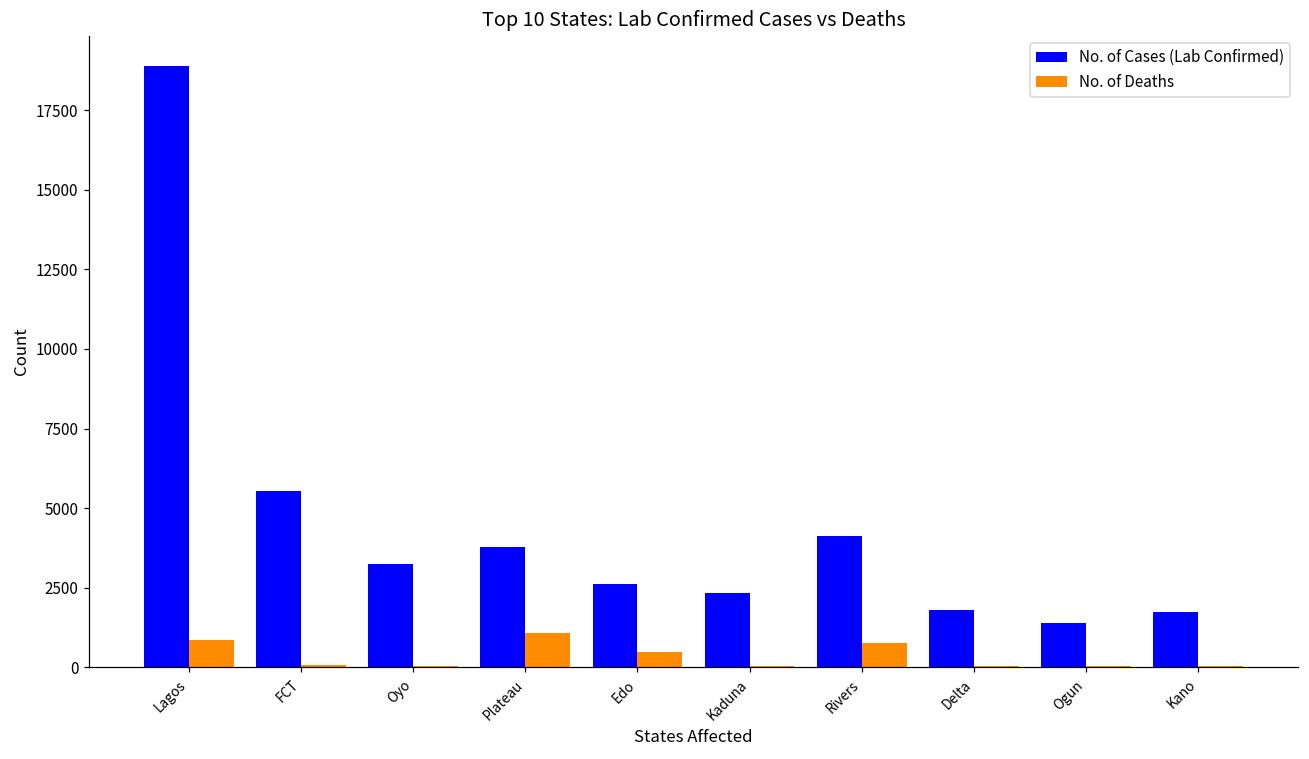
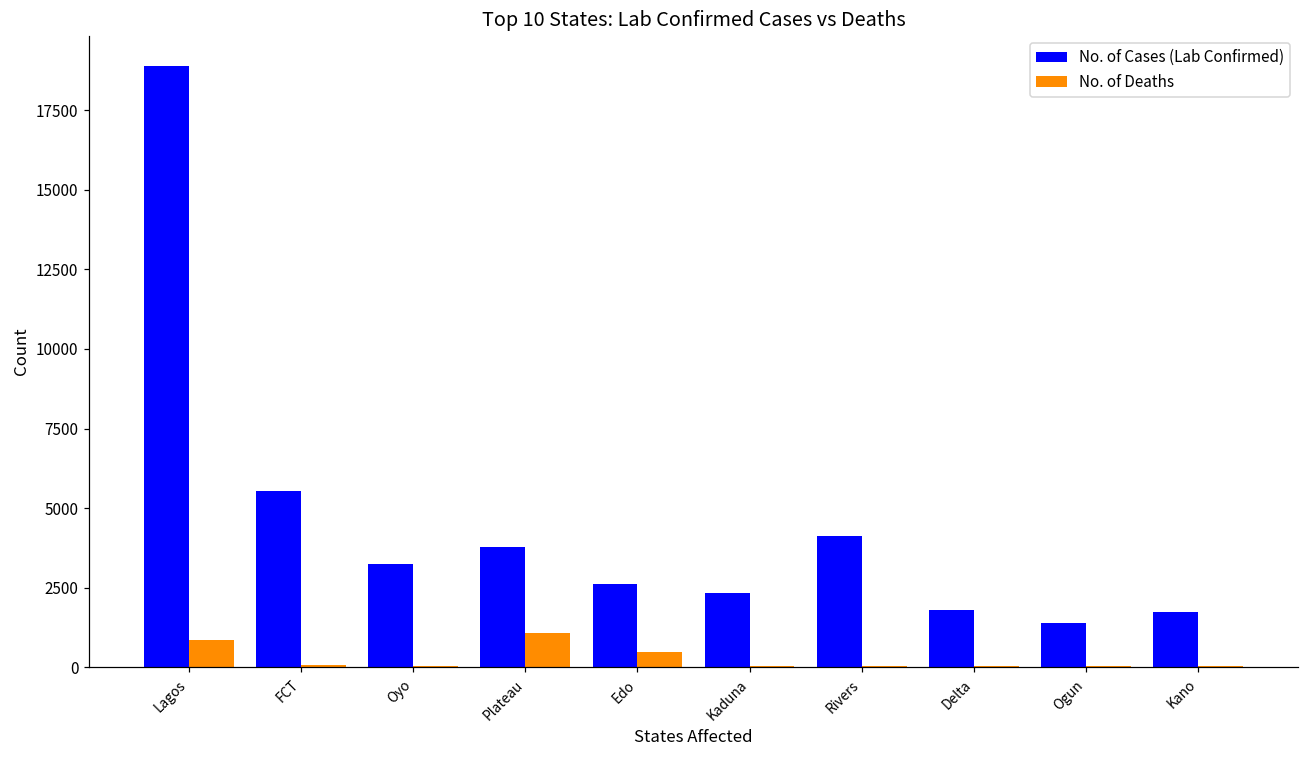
  {
    "No. of Cases (Lab Confirmed)": {
      "Lagos": 18900,
      "FCT": 5600,
      "Oyo": 3200,
      "Plateau": 3800,
      "Edo": 2600,
      "Kaduna": 2300,
      "Rivers": 4100,
      "Delta": 1800,
      "Ogun": 1400,
      "Kano": 1700
    },
    "No. of Deaths": {
      "Lagos": 900,
      "Plateau": 1100,
      "Edo": 500,
-     "Rivers": 800
+     "Rivers": 100
    }
  }
